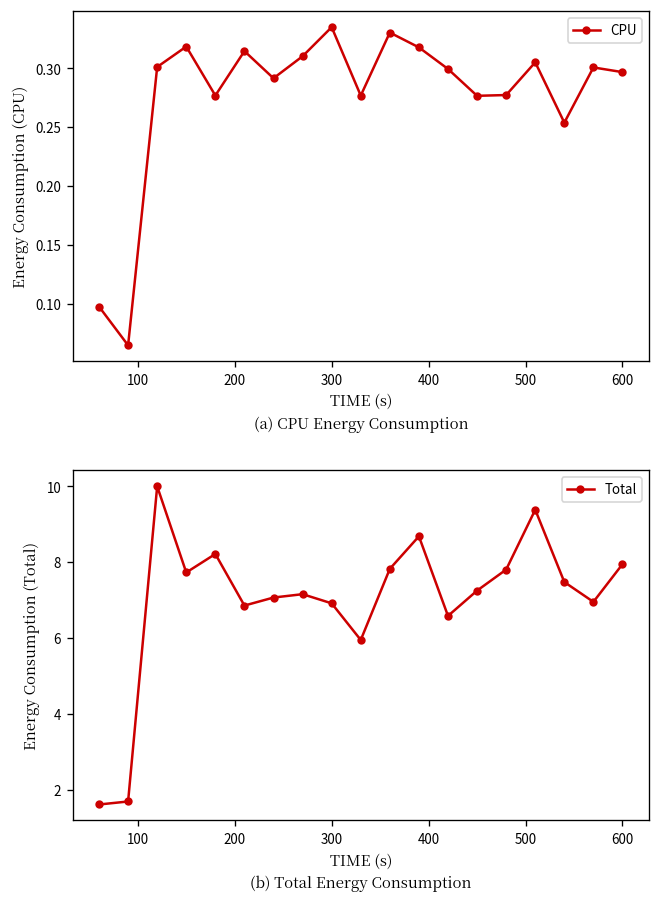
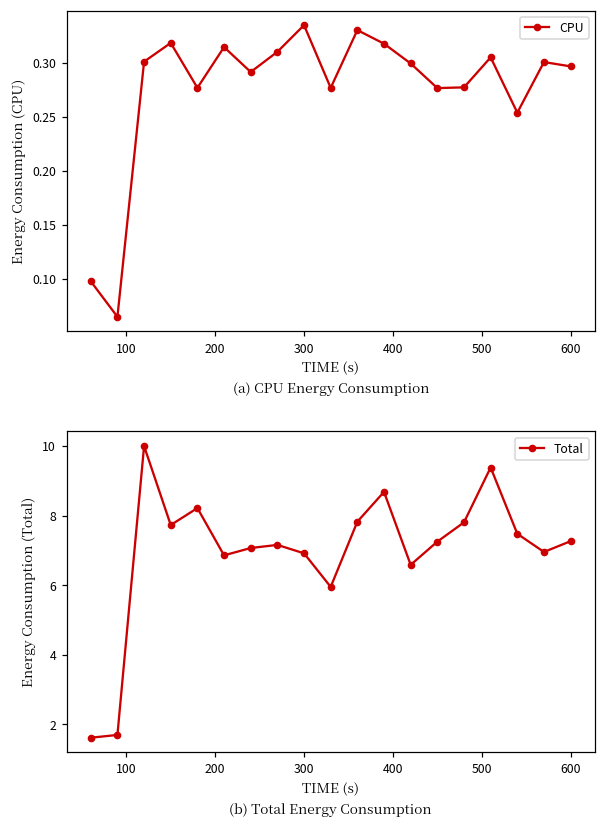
  {
    "(a) CPU Energy Consumption": {
      "300": 0.34,
      "600": 0.30
    },
    "(b) Total Energy Consumption": {
      "300": 6.9,
-     "600": 7.9
+     "600": 7.3
    }
  }
